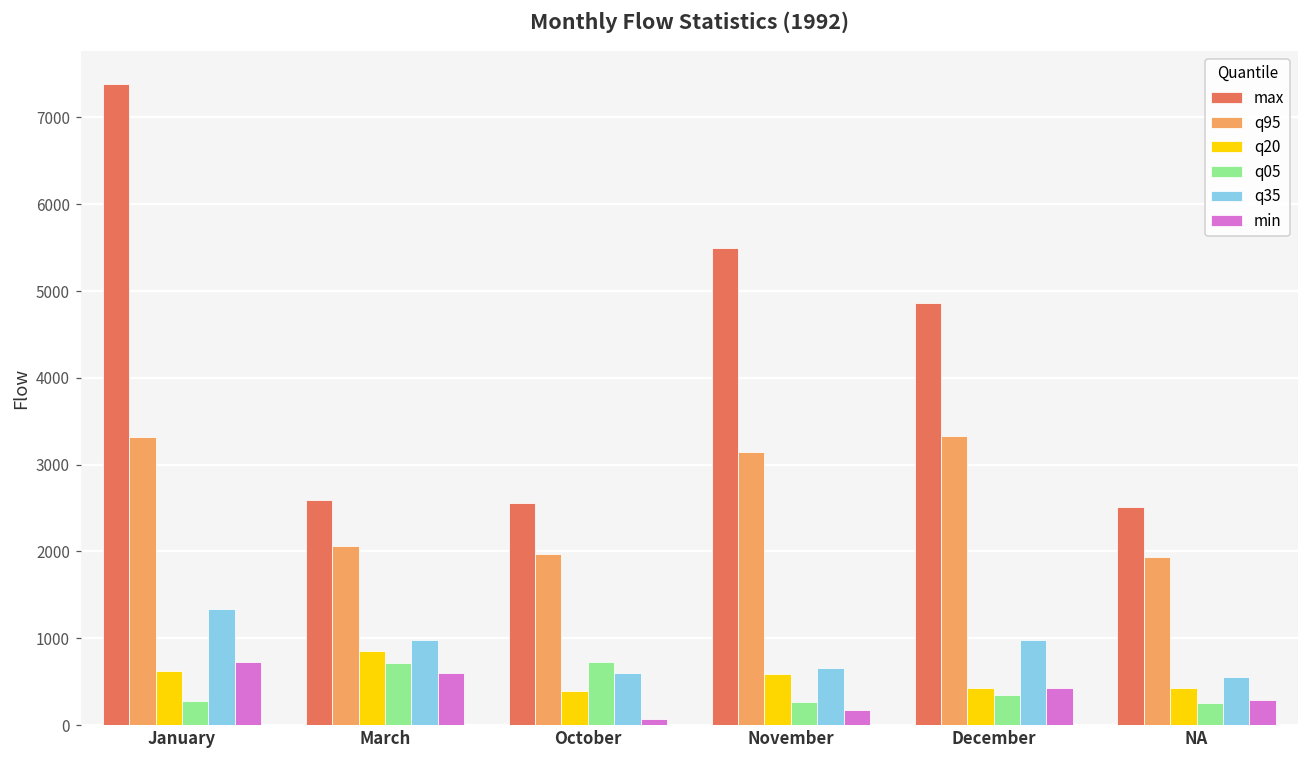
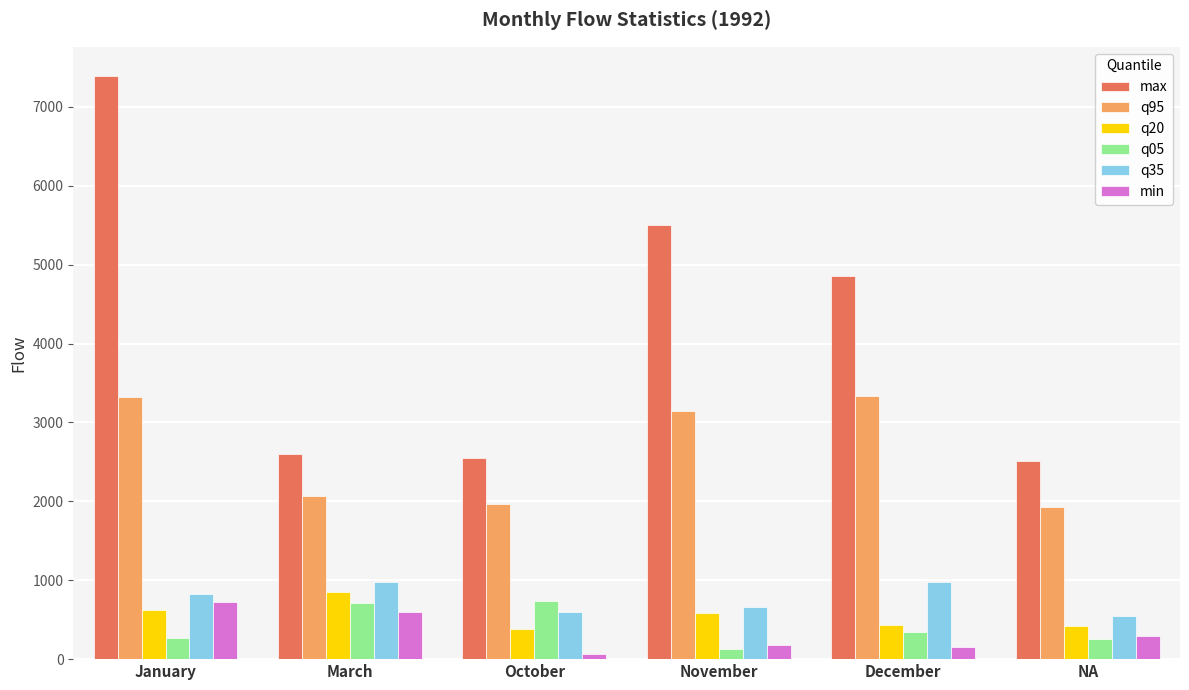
  {
    "q20": {
      "January": 600,
      "March": 900,
      "October": 400,
      "November": 600,
      "December": 400,
      "NA": 400
    },
    "q05": {
      "January": 300,
      "March": 700,
      "October": 700,
-     "November": 300,
+     "November": 100,
      "December": 300,
      "NA": 300
    },
    "q35": {
-     "January": 1300,
+     "January": 800,
      "March": 1000,
      "October": 600,
      "November": 700,
      "December": 1000,
      "NA": 600
    },
    "min": {
      "January": 700,
      "March": 600,
      "October": 100,
      "November": 200,
-     "December": 400,
+     "December": 200,
      "NA": 300
    }
  }
